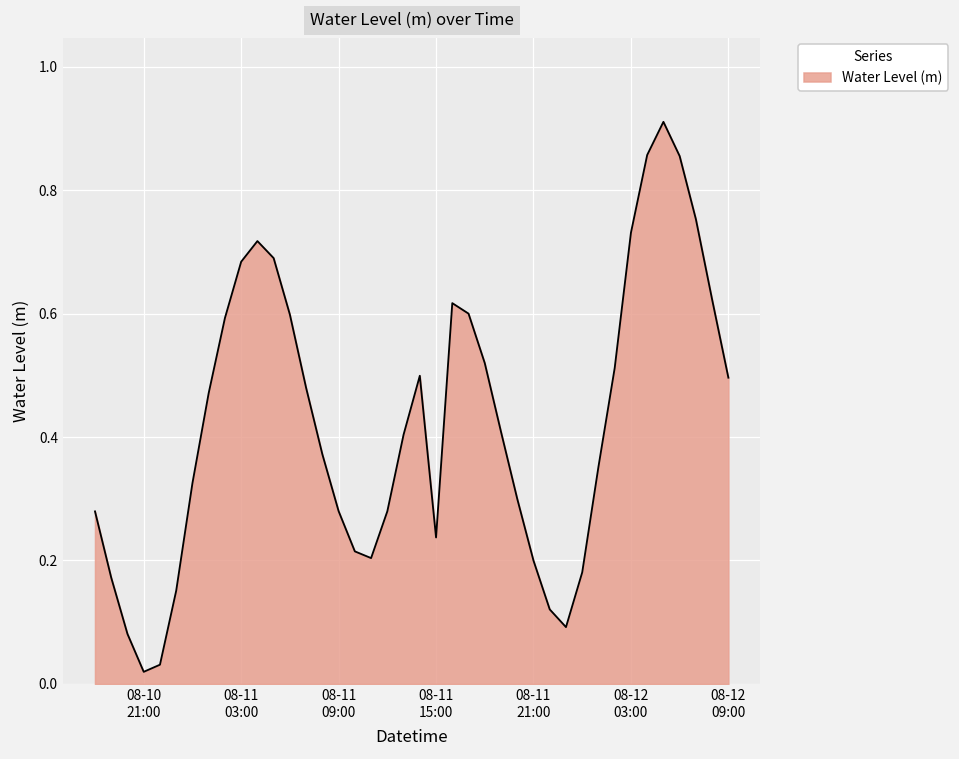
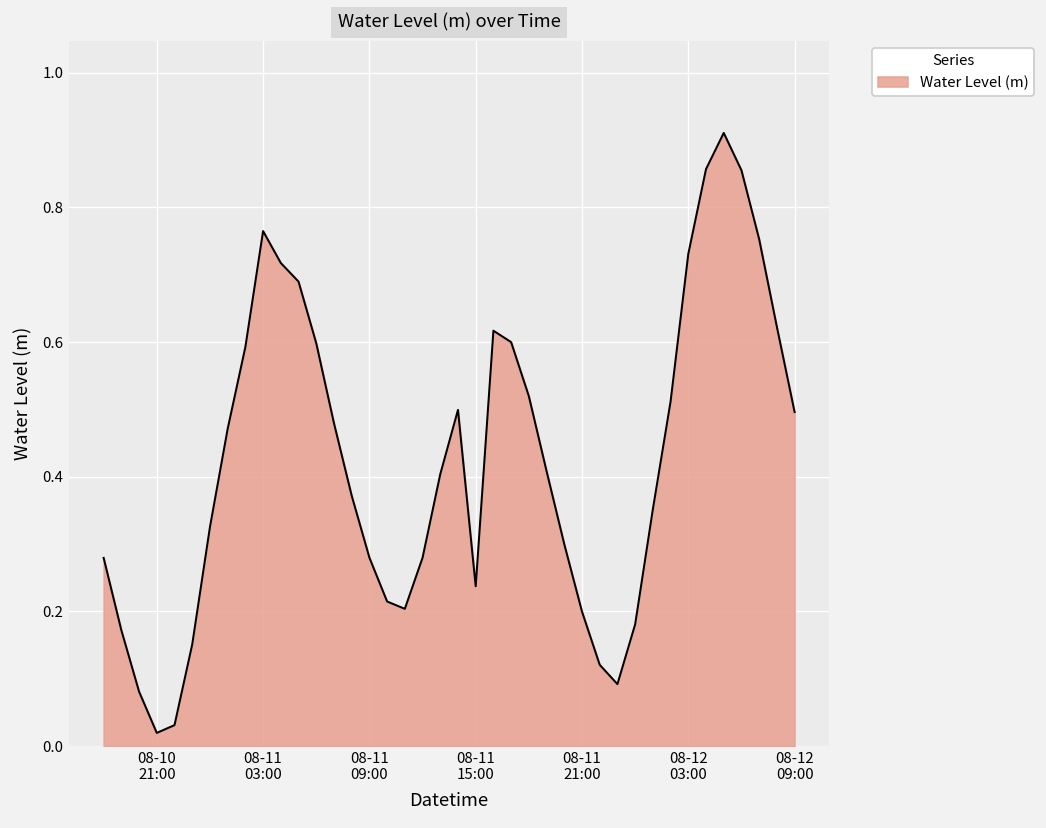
  {
    "08-10 21:00": 0.02,
-   "08-11 03:00": 0.68,
+   "08-11 03:00": 0.76,
    "08-11 09:00": 0.28,
    "08-11 15:00": 0.24,
    "08-11 21:00": 0.20,
    "08-12 03:00": 0.73,
    "08-12 09:00": 0.50
  }
